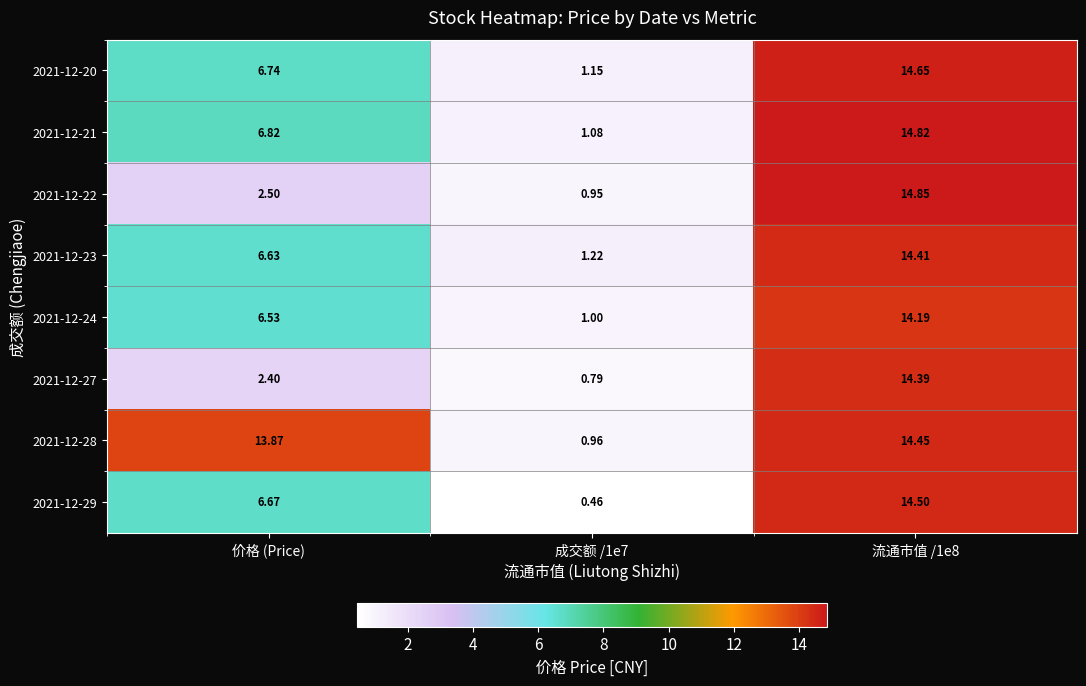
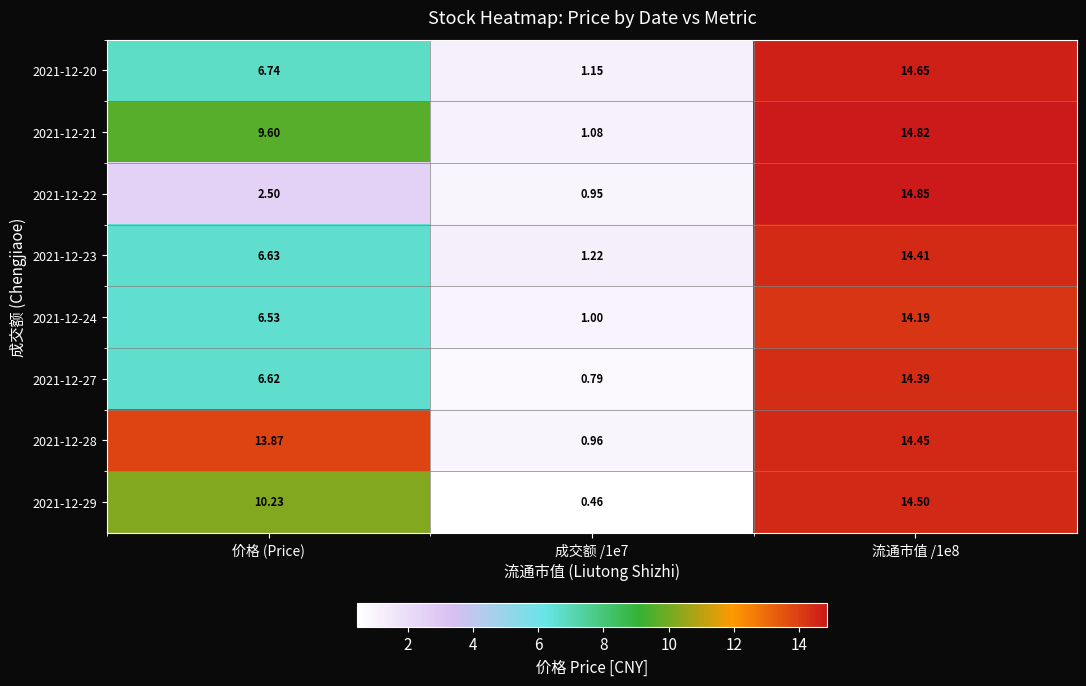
  {
    "2021-12-20": {
      "价格 (Price)": 6.74,
      "成交额 /1e7": 1.15,
      "流通市值 /1e8": 14.65
    },
    "2021-12-21": {
-     "价格 (Price)": 6.82,
+     "价格 (Price)": 9.60,
      "成交额 /1e7": 1.08,
      "流通市值 /1e8": 14.82
    },
    "2021-12-22": {
      "价格 (Price)": 2.50,
      "成交额 /1e7": 0.95,
      "流通市值 /1e8": 14.85
    },
    "2021-12-23": {
      "价格 (Price)": 6.63,
      "成交额 /1e7": 1.22,
      "流通市值 /1e8": 14.41
    },
    "2021-12-24": {
      "价格 (Price)": 6.53,
      "成交额 /1e7": 1.00,
      "流通市值 /1e8": 14.19
    },
    "2021-12-27": {
-     "价格 (Price)": 2.40,
+     "价格 (Price)": 6.62,
      "成交额 /1e7": 0.79,
      "流通市值 /1e8": 14.39
    },
    "2021-12-28": {
      "价格 (Price)": 13.87,
      "成交额 /1e7": 0.96,
      "流通市值 /1e8": 14.45
    },
    "2021-12-29": {
-     "价格 (Price)": 6.67,
+     "价格 (Price)": 10.23,
      "成交额 /1e7": 0.46,
      "流通市值 /1e8": 14.50
    }
  }
